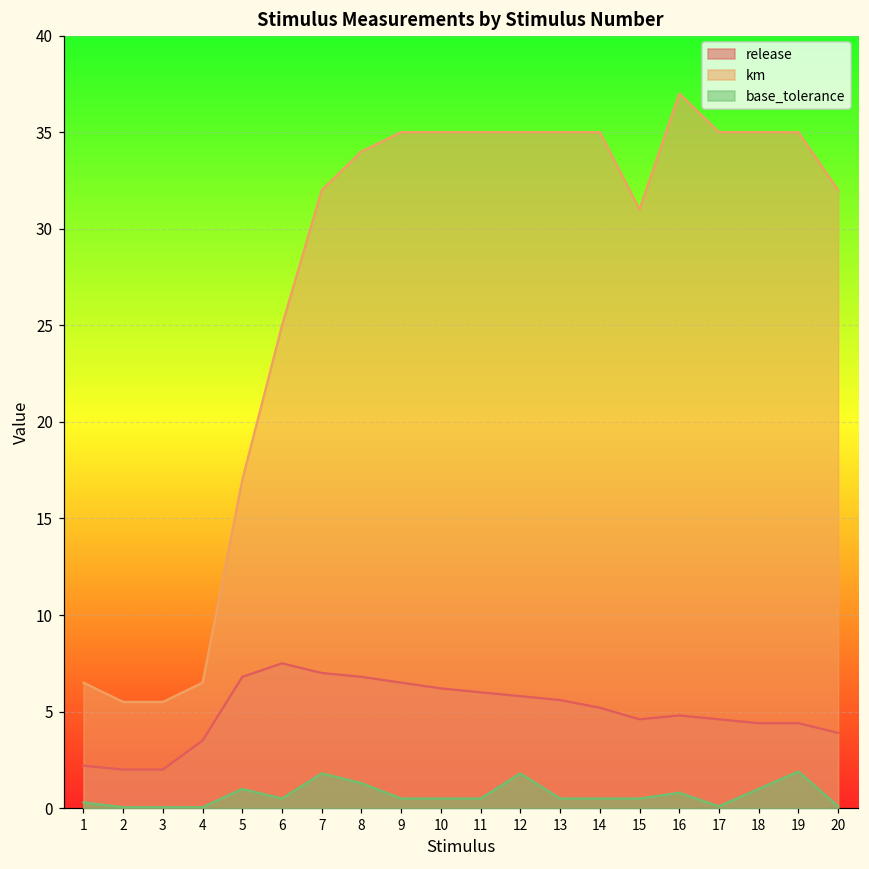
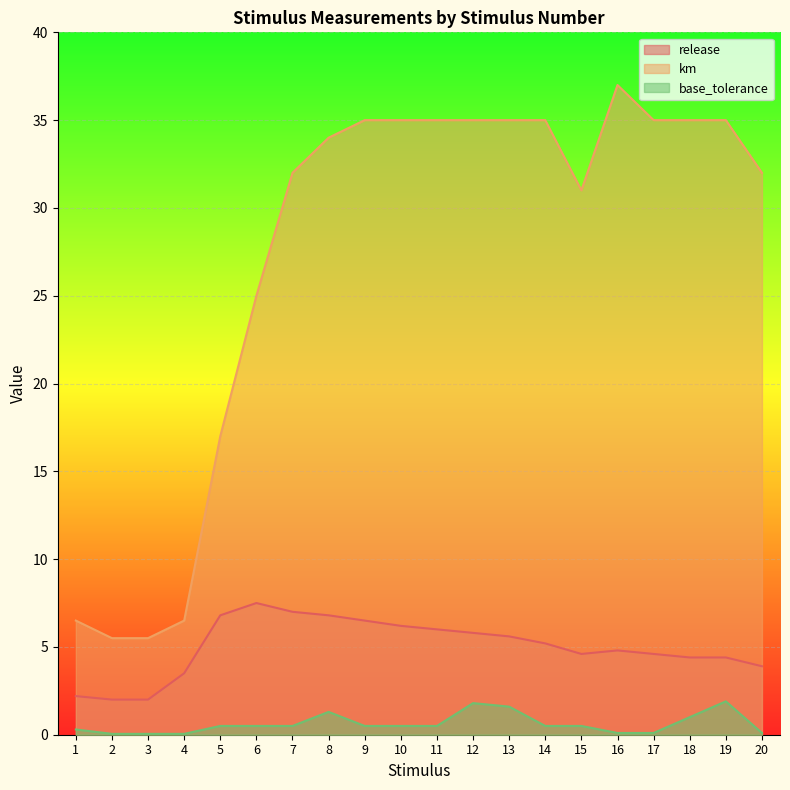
  {
    "base_tolerance": {
      "1": 0.3,
      "2": 0.1,
      "3": 0.1,
      "4": 0.1,
-     "5": 1.0,
+     "5": 0.5,
      "6": 0.5,
-     "7": 1.8,
+     "7": 0.5,
      "8": 1.3,
      "9": 0.5,
      "10": 0.5,
      "11": 0.5,
      "12": 1.8,
-     "13": 0.5,
+     "13": 1.6,
      "14": 0.5,
      "15": 0.5,
-     "16": 0.8,
+     "16": 0.1,
      "17": 0.1,
      "18": 1.0,
      "19": 1.9,
      "20": 0.1
    }
  }
